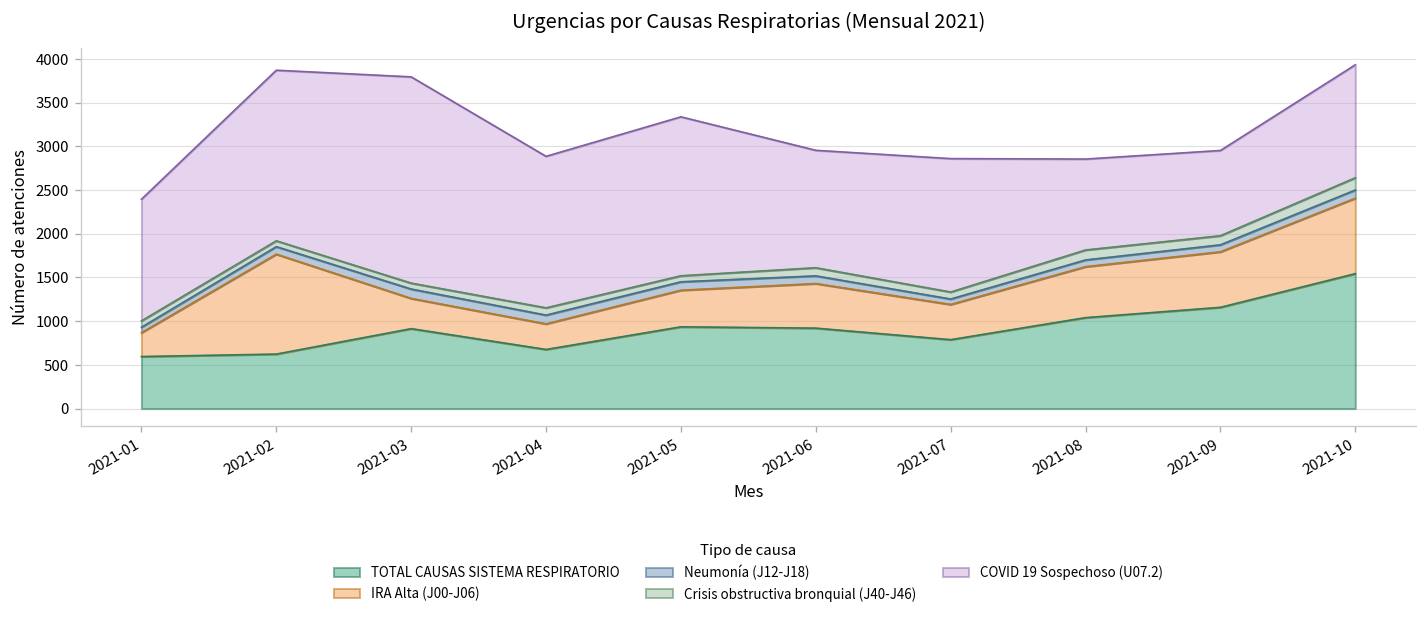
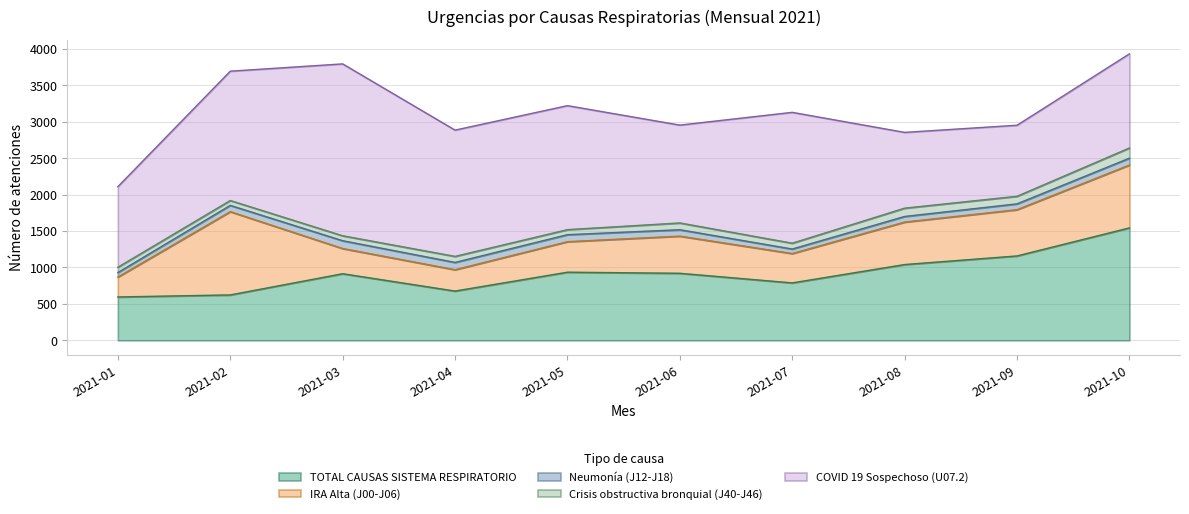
  {
    "IRA Alta (J00-J06)": {
      "2021-01": 300,
      "2021-02": 1100,
      "2021-03": 300,
      "2021-04": 300,
      "2021-05": 400,
      "2021-06": 500,
      "2021-07": 400,
      "2021-08": 600,
      "2021-09": 600,
      "2021-10": 900
    },
    "COVID 19 Sospechoso (U07.2)": {
-     "2021-01": 1400,
-     "2021-02": 2000,
+     "2021-01": 1100,
+     "2021-02": 1800,
      "2021-03": 2400,
      "2021-04": 1700,
-     "2021-05": 1800,
+     "2021-05": 1700,
      "2021-06": 1300,
-     "2021-07": 1500,
+     "2021-07": 1800,
      "2021-08": 1000,
      "2021-09": 1000,
      "2021-10": 1300
    }
  }
